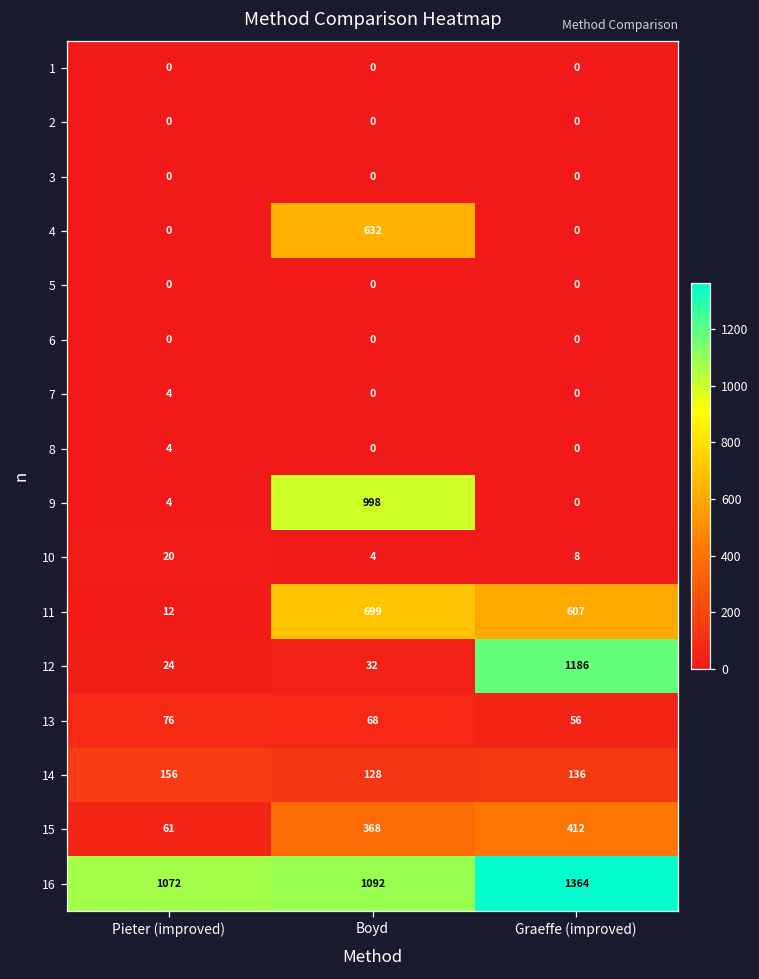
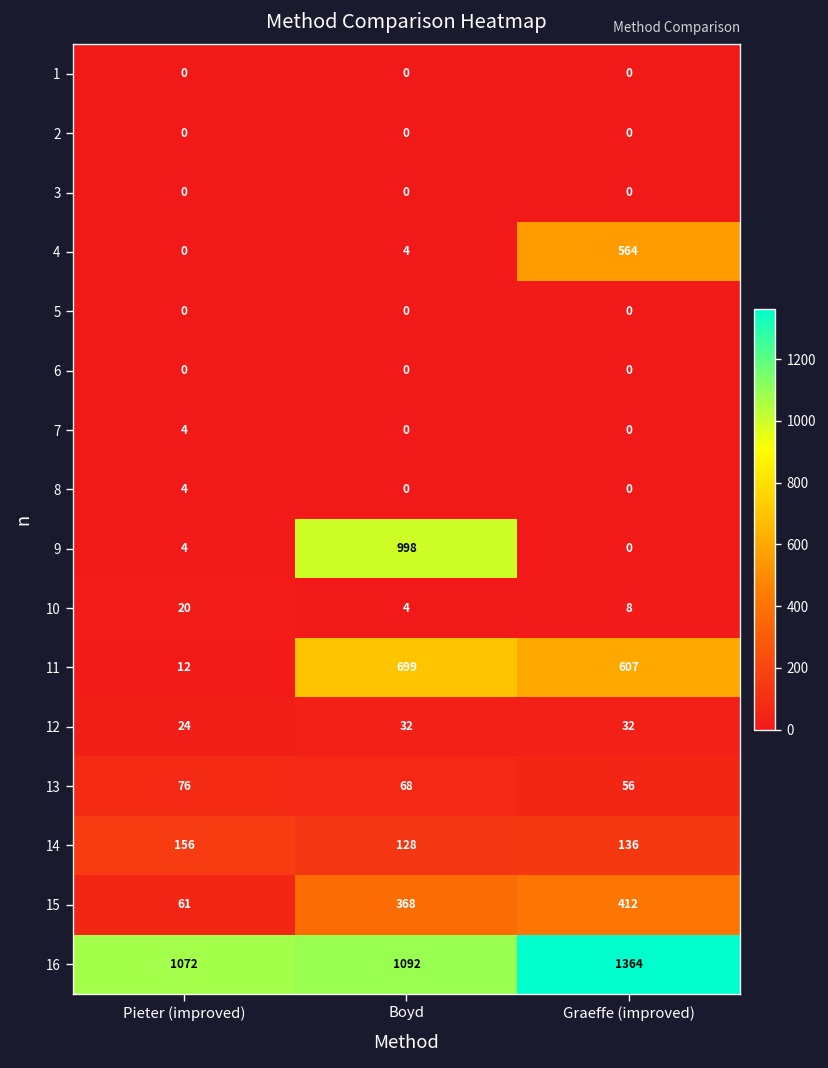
  {
    "1": {
      "Pieter (improved)": 0,
      "Boyd": 0,
      "Graeffe (improved)": 0
    },
    "2": {
      "Pieter (improved)": 0,
      "Boyd": 0,
      "Graeffe (improved)": 0
    },
    "3": {
      "Pieter (improved)": 0,
      "Boyd": 0,
      "Graeffe (improved)": 0
    },
    "4": {
      "Pieter (improved)": 0,
-     "Boyd": 632,
-     "Graeffe (improved)": 0
+     "Boyd": 4,
+     "Graeffe (improved)": 564
    },
    "5": {
      "Pieter (improved)": 0,
      "Boyd": 0,
      "Graeffe (improved)": 0
    },
    "6": {
      "Pieter (improved)": 0,
      "Boyd": 0,
      "Graeffe (improved)": 0
    },
    "7": {
      "Pieter (improved)": 4,
      "Boyd": 0,
      "Graeffe (improved)": 0
    },
    "8": {
      "Pieter (improved)": 4,
      "Boyd": 0,
      "Graeffe (improved)": 0
    },
    "9": {
      "Pieter (improved)": 4,
      "Boyd": 998,
      "Graeffe (improved)": 0
    },
    "10": {
      "Pieter (improved)": 20,
      "Boyd": 4,
      "Graeffe (improved)": 8
    },
    "11": {
      "Pieter (improved)": 12,
      "Boyd": 699,
      "Graeffe (improved)": 607
    },
    "12": {
      "Pieter (improved)": 24,
      "Boyd": 32,
-     "Graeffe (improved)": 1186
+     "Graeffe (improved)": 32
    },
    "13": {
      "Pieter (improved)": 76,
      "Boyd": 68,
      "Graeffe (improved)": 56
    },
    "14": {
      "Pieter (improved)": 156,
      "Boyd": 128,
      "Graeffe (improved)": 136
    },
    "15": {
      "Pieter (improved)": 61,
      "Boyd": 368,
      "Graeffe (improved)": 412
    },
    "16": {
      "Pieter (improved)": 1072,
      "Boyd": 1092,
      "Graeffe (improved)": 1364
    }
  }
